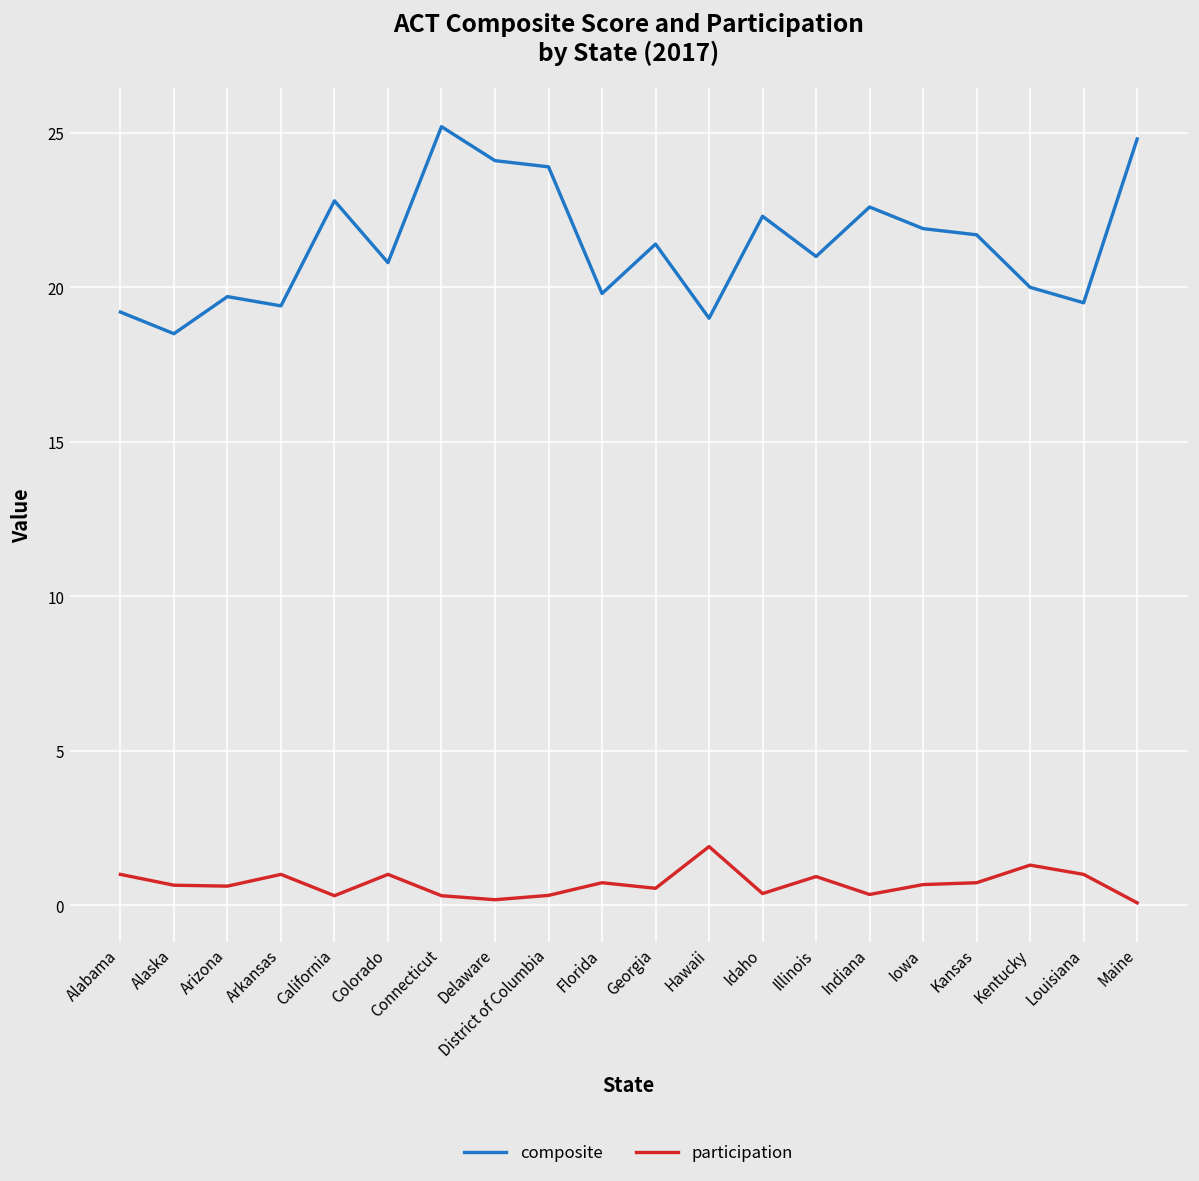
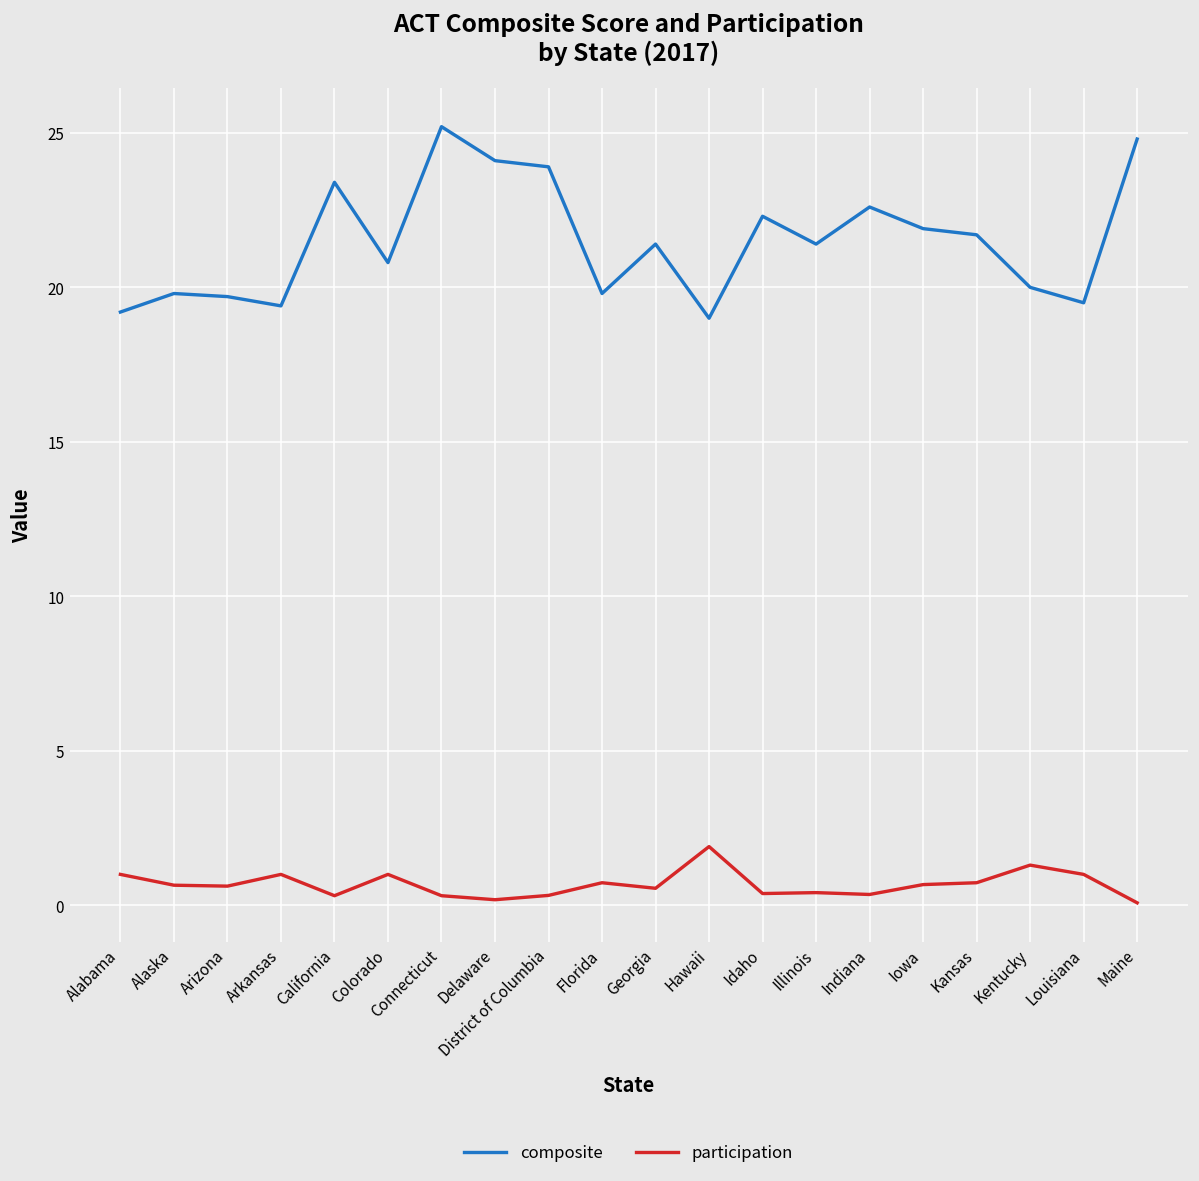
  {
    "composite": {
      "Alabama": 19.2,
-     "Alaska": 18.5,
+     "Alaska": 19.8,
      "Arizona": 19.7,
      "Arkansas": 19.4,
-     "California": 22.8,
+     "California": 23.4,
      "Colorado": 20.8,
      "Connecticut": 25.2,
      "Delaware": 24.1,
      "District of Columbia": 23.9,
      "Florida": 19.8,
      "Georgia": 21.4,
      "Hawaii": 19.0,
      "Idaho": 22.3,
-     "Illinois": 21.0,
+     "Illinois": 21.4,
      "Indiana": 22.6,
      "Iowa": 21.9,
      "Kansas": 21.7,
      "Kentucky": 20.0,
      "Louisiana": 19.5,
      "Maine": 24.8
    },
    "participation": {
      "Alabama": 1.0,
      "Alaska": 0.7,
      "Arizona": 0.6,
      "Arkansas": 1.0,
      "California": 0.3,
      "Colorado": 1.0,
      "Connecticut": 0.3,
      "Delaware": 0.2,
      "District of Columbia": 0.3,
      "Florida": 0.7,
      "Georgia": 0.6,
      "Hawaii": 1.9,
      "Idaho": 0.4,
-     "Illinois": 0.9,
+     "Illinois": 0.4,
      "Indiana": 0.4,
      "Iowa": 0.7,
      "Kansas": 0.7,
      "Kentucky": 1.3,
      "Louisiana": 1.0,
      "Maine": 0.1
    }
  }
